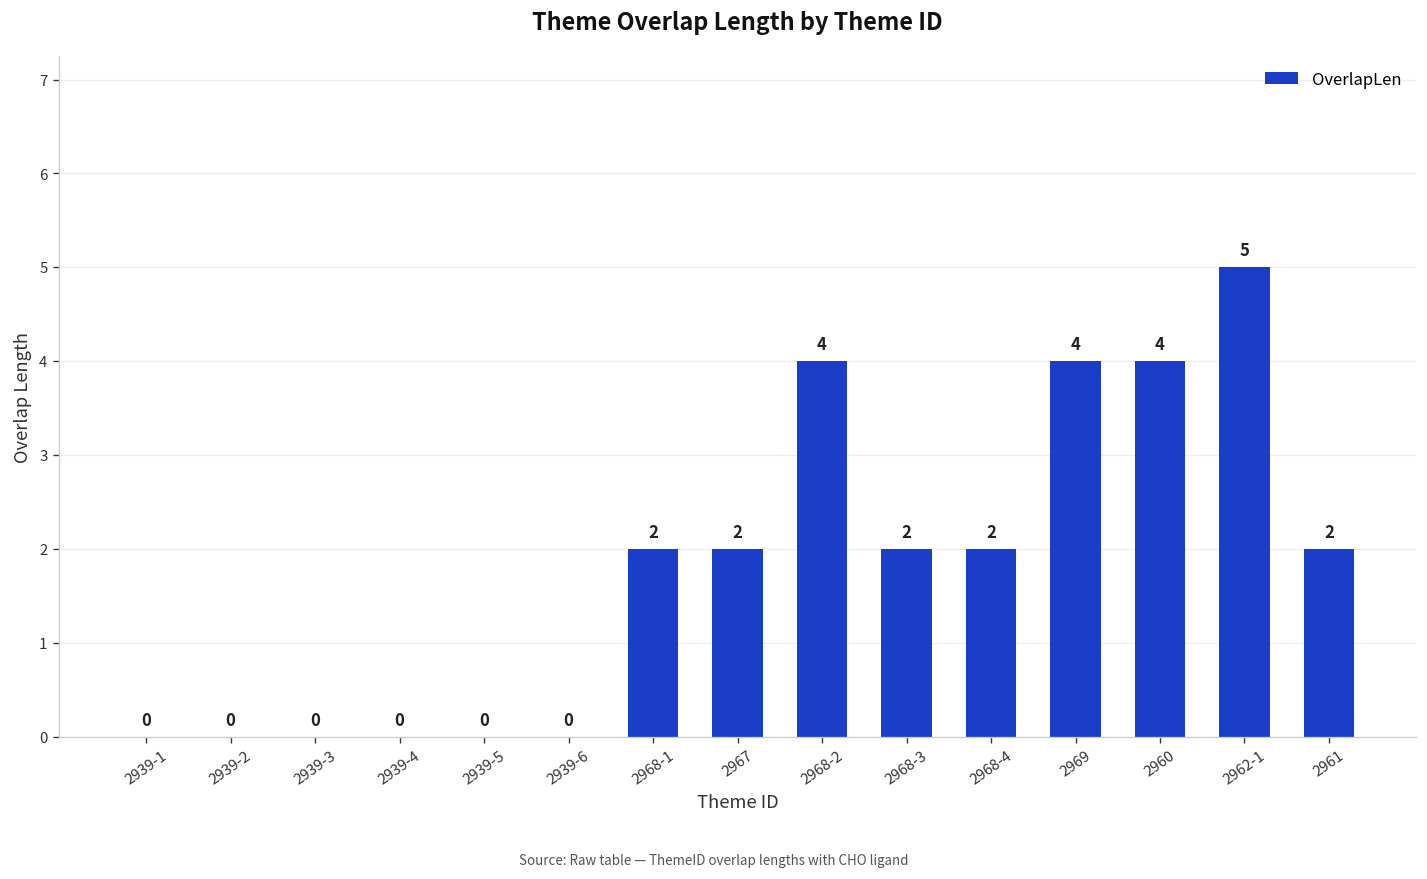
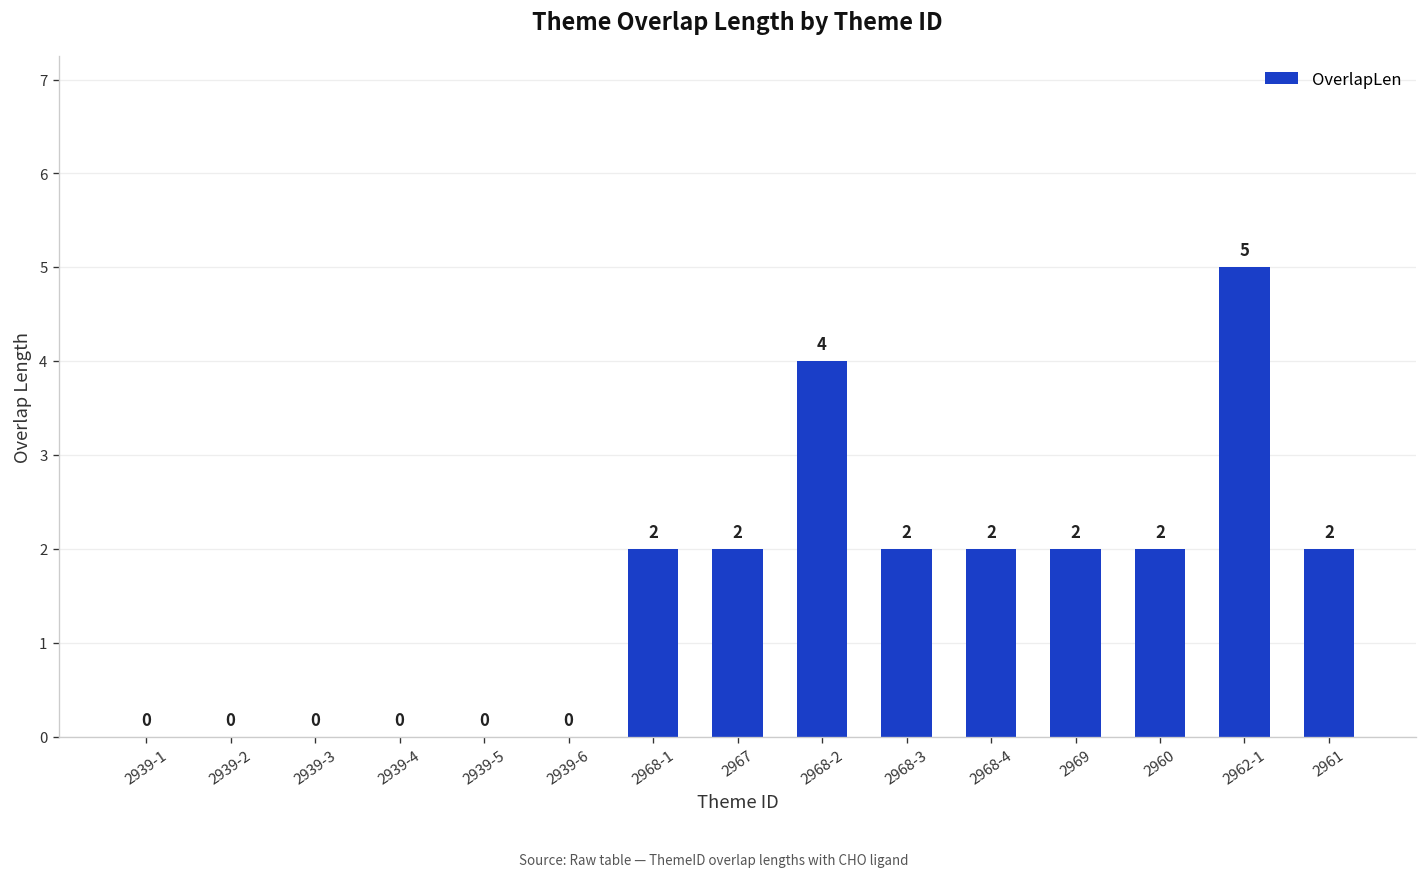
  {
    "2939-1": 0,
    "2939-2": 0,
    "2939-3": 0,
    "2939-4": 0,
    "2939-5": 0,
    "2939-6": 0,
    "2968-1": 2,
    "2967": 2,
    "2968-2": 4,
    "2968-3": 2,
    "2968-4": 2,
-   "2969": 4,
-   "2960": 4,
+   "2969": 2,
+   "2960": 2,
    "2962-1": 5,
    "2961": 2
  }
